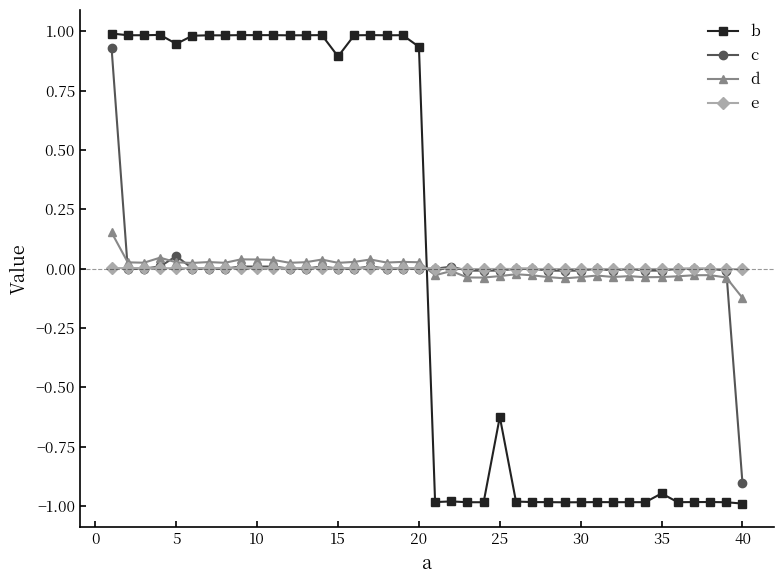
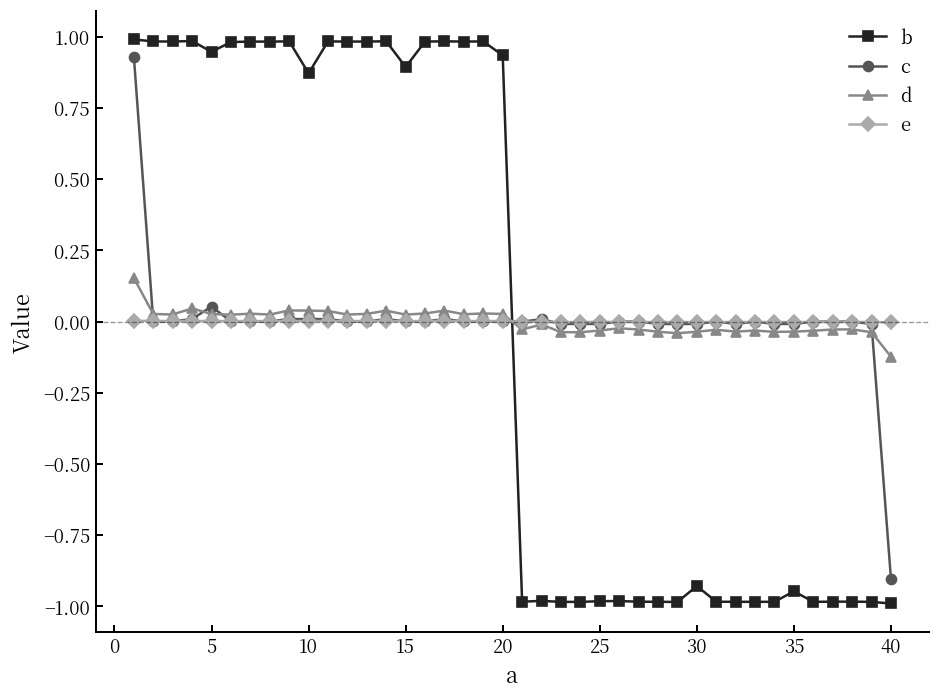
  {
    "b": {
      "5": 0.95,
-     "10": 0.98,
+     "10": 0.87,
      "15": 0.89,
      "20": 0.93,
-     "25": -0.62,
-     "30": -0.98,
+     "25": -0.98,
+     "30": -0.93,
      "35": -0.95,
      "40": -0.99
    },
    "c": {
      "5": 0.05,
      "40": -0.90
    }
  }
